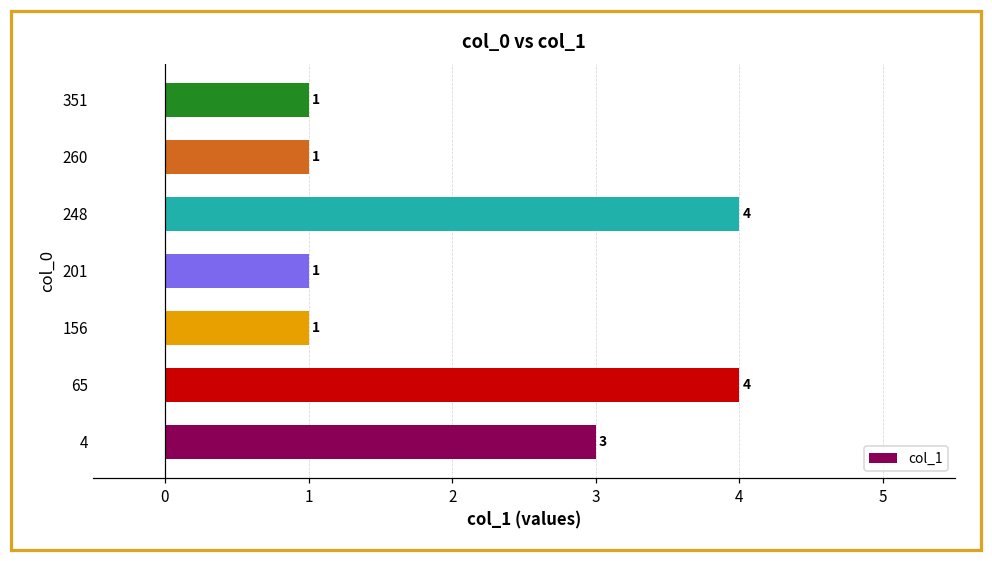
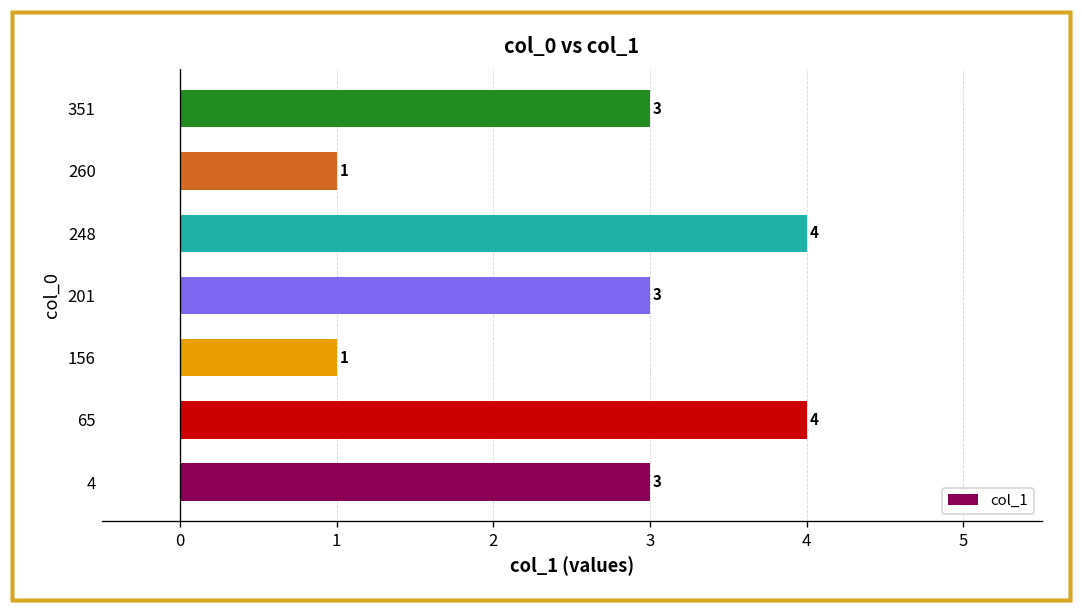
  {
-   "351": 1,
+   "351": 3,
    "260": 1,
    "248": 4,
-   "201": 1,
+   "201": 3,
    "156": 1,
    "65": 4,
    "4": 3
  }
